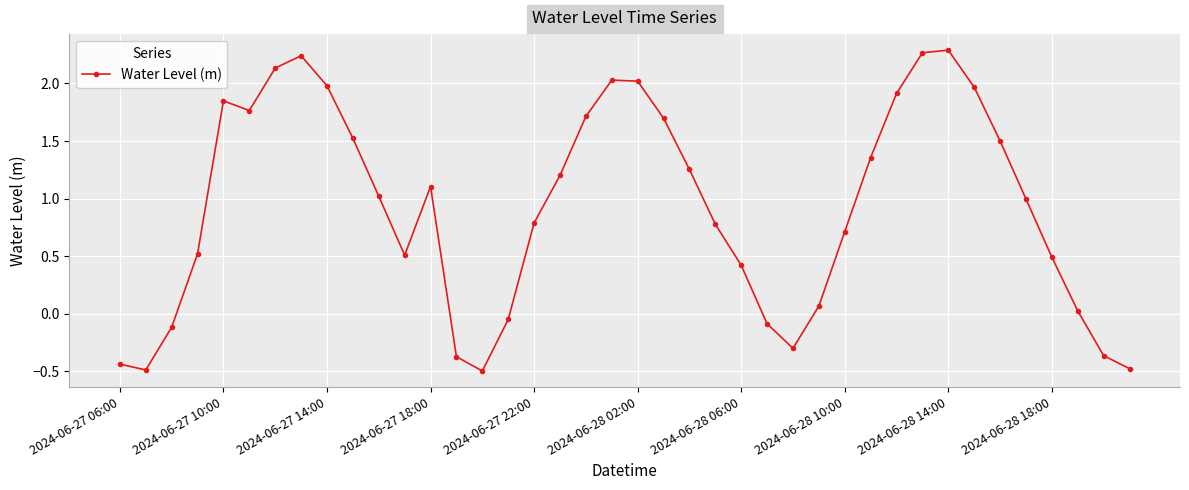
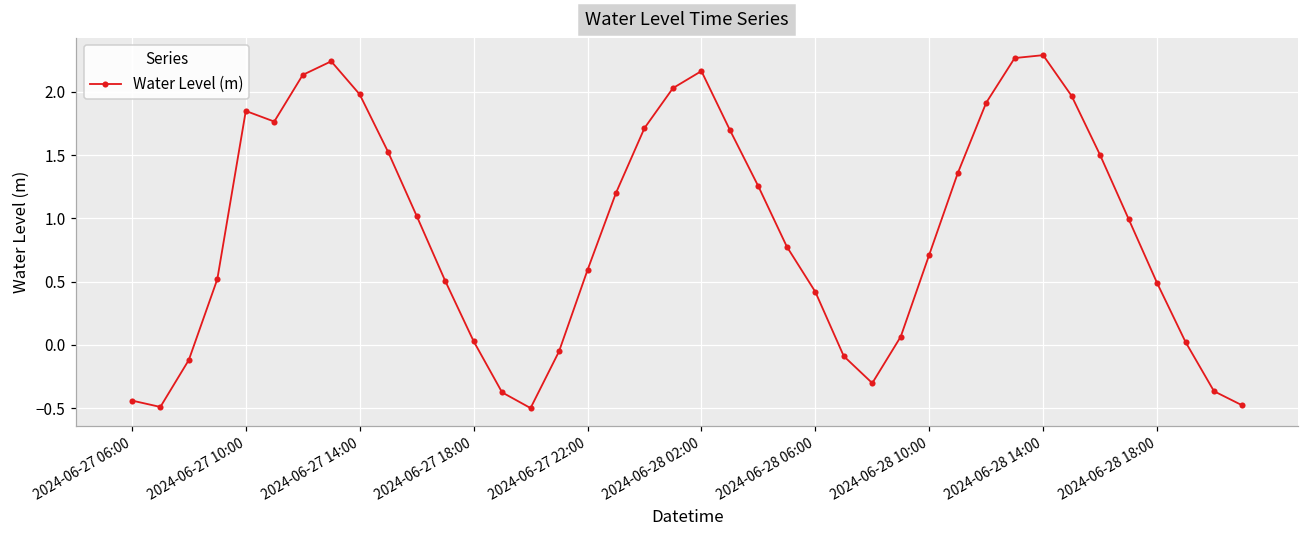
  {
    "2024-06-27 06:00": -0.44,
    "2024-06-27 10:00": 1.85,
    "2024-06-27 14:00": 1.98,
-   "2024-06-27 18:00": 1.10,
-   "2024-06-27 22:00": 0.79,
-   "2024-06-28 02:00": 2.02,
+   "2024-06-27 18:00": 0.03,
+   "2024-06-27 22:00": 0.59,
+   "2024-06-28 02:00": 2.16,
    "2024-06-28 06:00": 0.42,
    "2024-06-28 10:00": 0.71,
    "2024-06-28 14:00": 2.29,
    "2024-06-28 18:00": 0.49
  }
